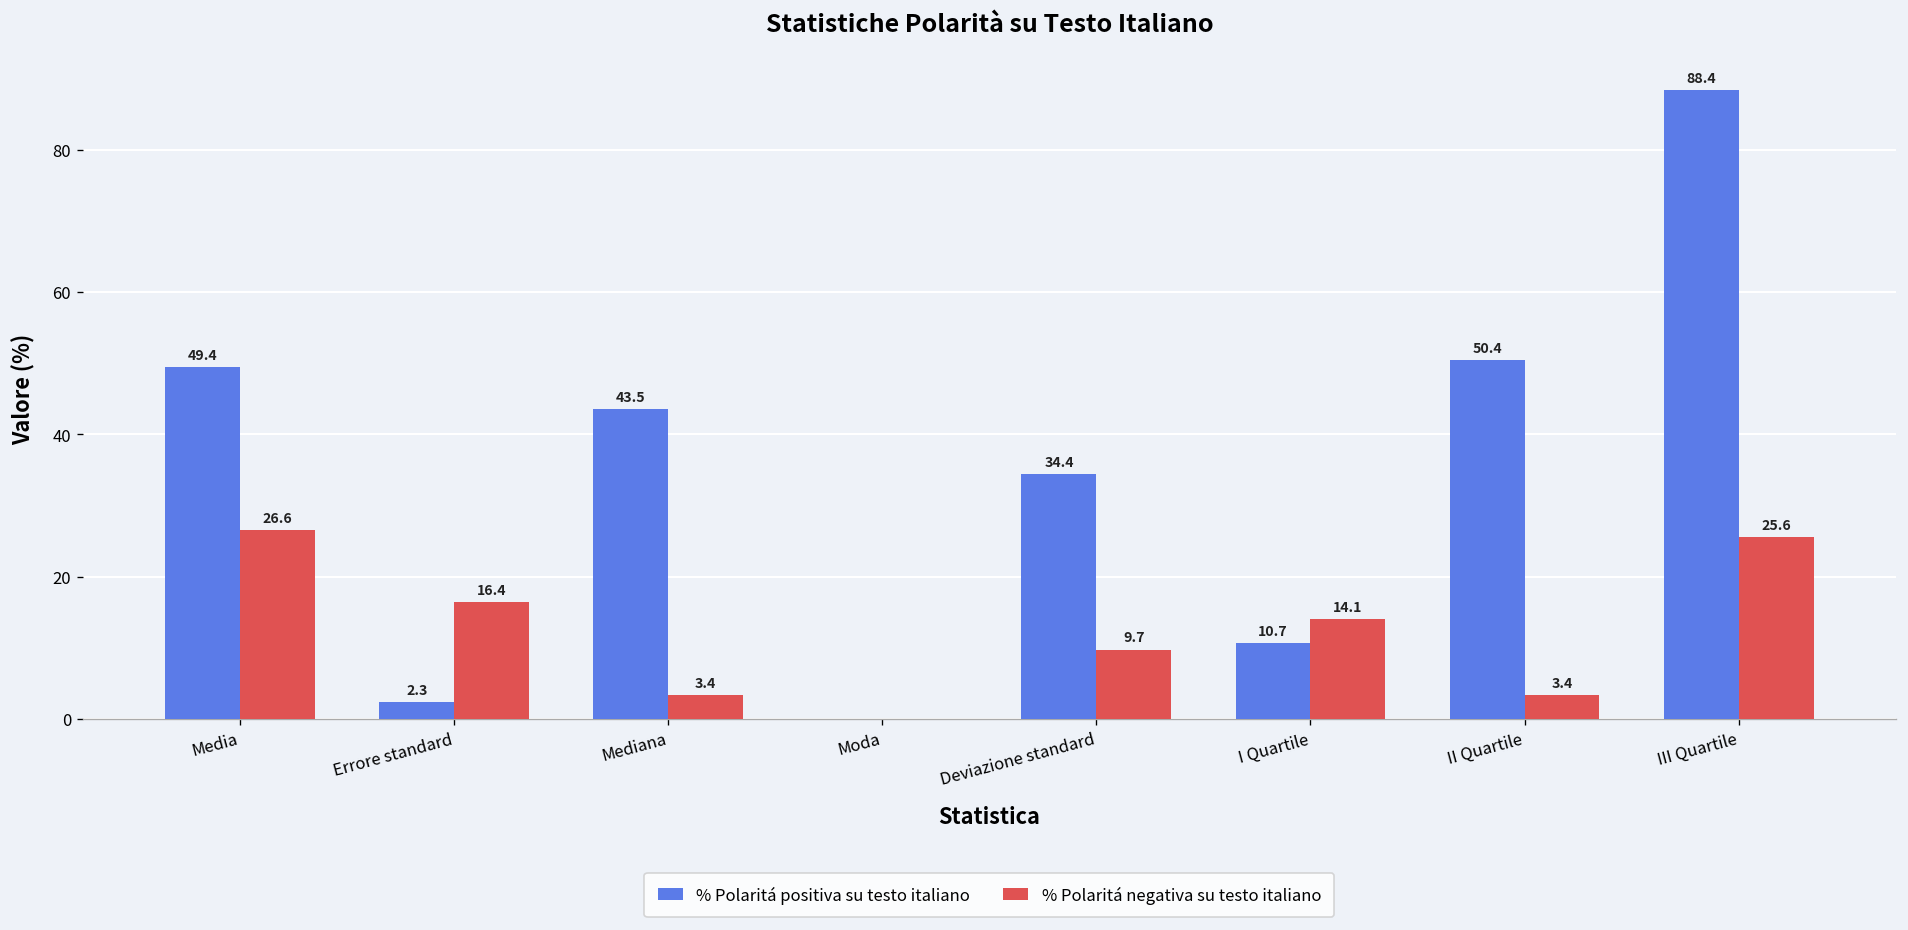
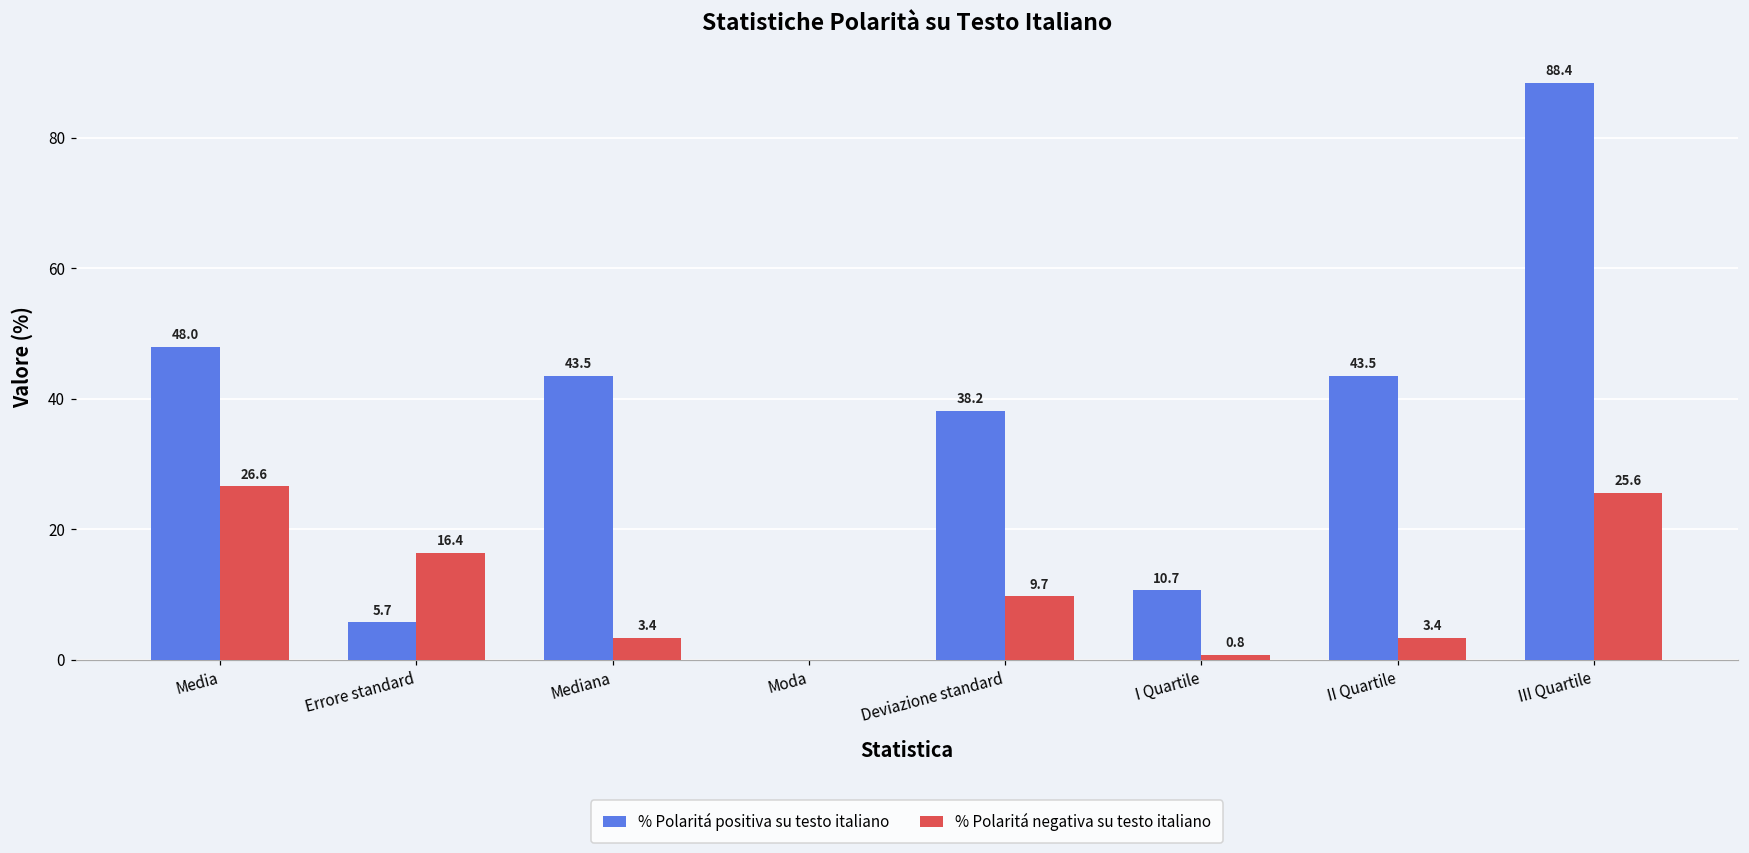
  {
    "% Polaritá positiva su testo italiano": {
-     "Media": 49.4,
-     "Errore standard": 2.3,
+     "Media": 48.0,
+     "Errore standard": 5.7,
      "Mediana": 43.5,
-     "Deviazione standard": 34.4,
+     "Deviazione standard": 38.2,
      "I Quartile": 10.7,
-     "II Quartile": 50.4,
+     "II Quartile": 43.5,
      "III Quartile": 88.4
    },
    "% Polaritá negativa su testo italiano": {
      "Media": 26.6,
      "Errore standard": 16.4,
      "Mediana": 3.4,
      "Deviazione standard": 9.7,
-     "I Quartile": 14.1,
+     "I Quartile": 0.8,
      "II Quartile": 3.4,
      "III Quartile": 25.6
    }
  }
